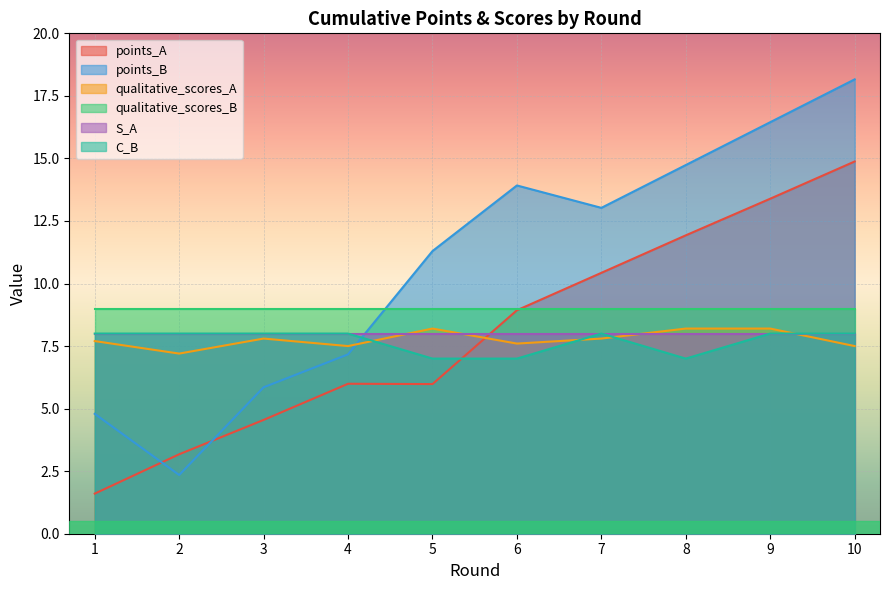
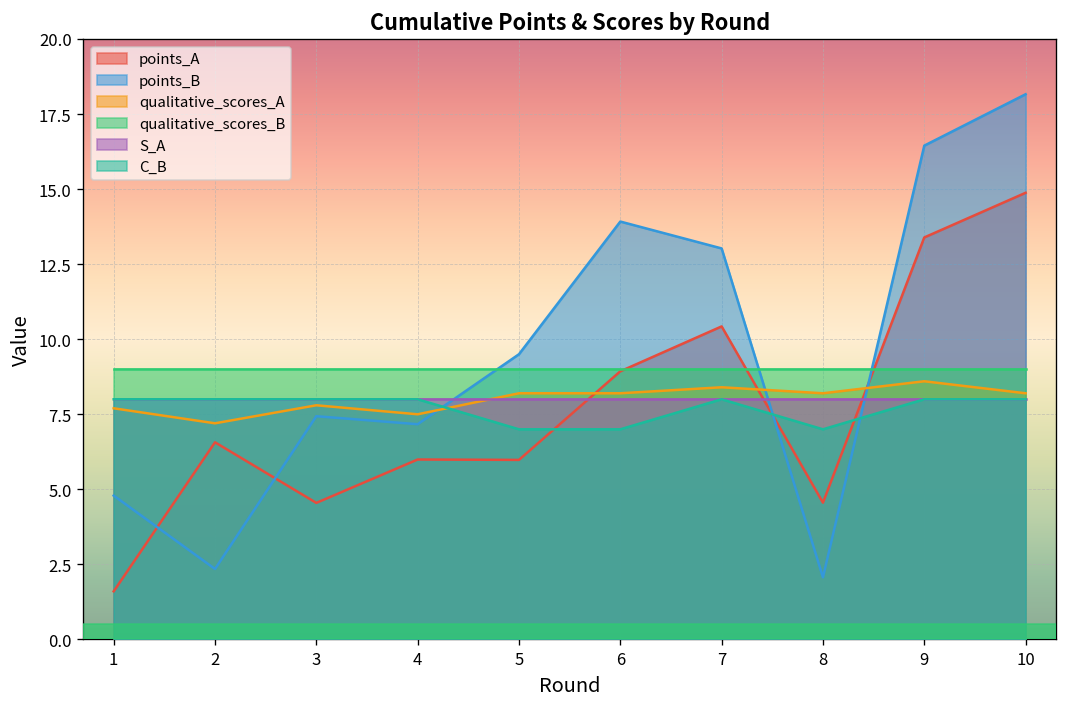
  {
    "points_A": {
      "1": 1.6,
-     "2": 3.2,
+     "2": 6.6,
      "3": 4.5,
      "4": 6.0,
      "5": 6.0,
      "7": 10.4,
-     "8": 11.9,
+     "8": 4.6,
      "9": 13.4,
      "10": 14.9
    },
    "points_B": {
      "1": 4.8,
      "2": 2.3,
-     "3": 5.9,
+     "3": 7.4,
      "4": 7.2,
-     "5": 11.3,
+     "5": 9.5,
      "6": 13.9,
      "7": 13.0,
-     "8": 14.7,
+     "8": 2.1,
      "9": 16.4,
      "10": 18.2
    },
    "qualitative_scores_A": {
      "1": 7.7,
      "2": 7.2,
      "3": 7.8,
      "4": 7.5,
      "5": 8.2,
-     "6": 7.6,
-     "7": 7.8,
+     "6": 8.2,
+     "7": 8.4,
      "8": 8.2,
-     "9": 8.2,
-     "10": 7.5
+     "9": 8.6,
+     "10": 8.2
    },
    "S_A": {
      "5": 8.0,
      "6": 8.0,
      "8": 8.0
    }
  }
